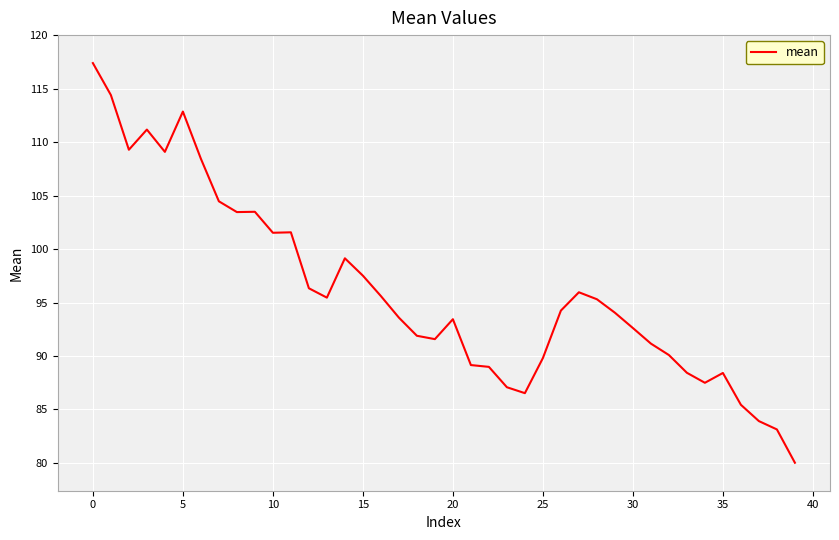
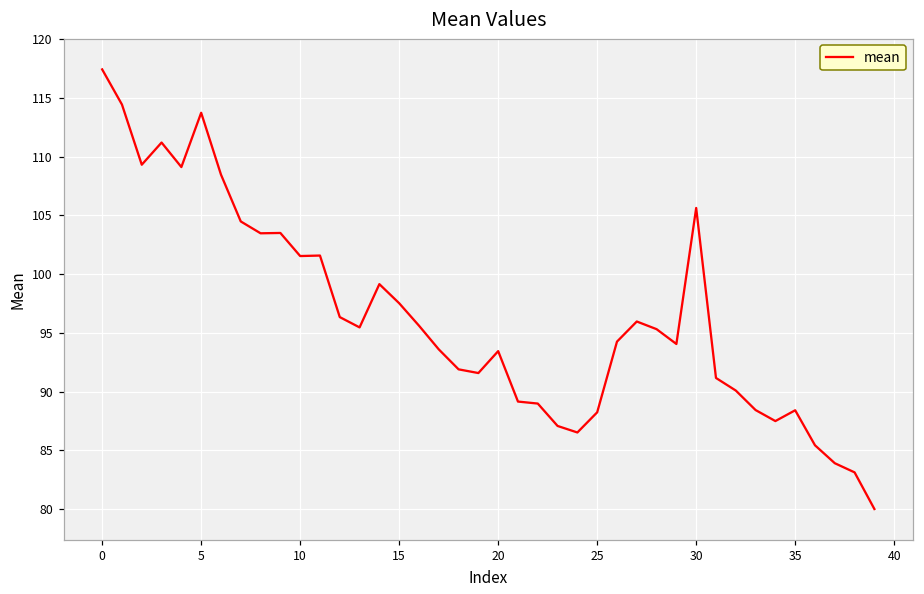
  {
    "0": 117.4,
-   "5": 112.9,
+   "5": 113.7,
    "10": 101.5,
    "15": 97.5,
    "20": 93.4,
-   "25": 89.8,
-   "30": 92.6,
+   "25": 88.2,
+   "30": 105.6,
    "35": 88.4
  }
